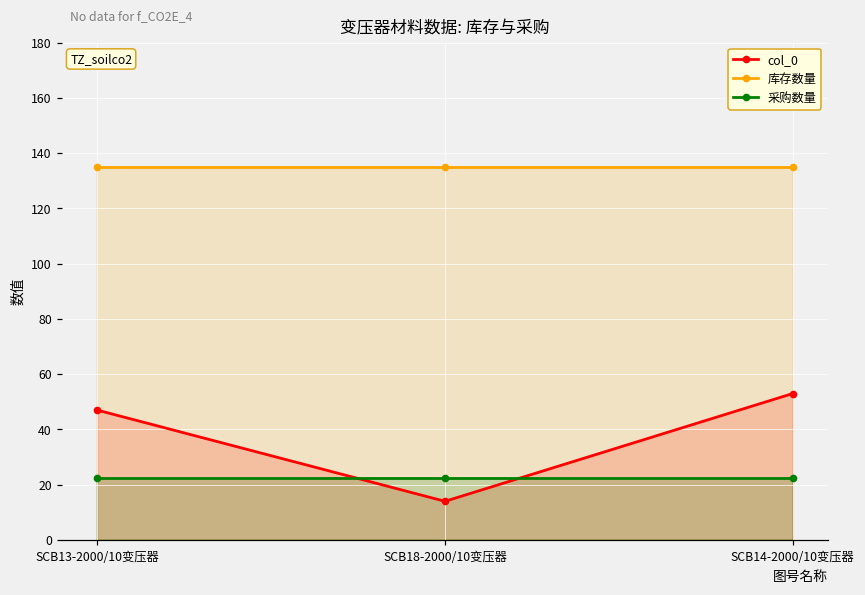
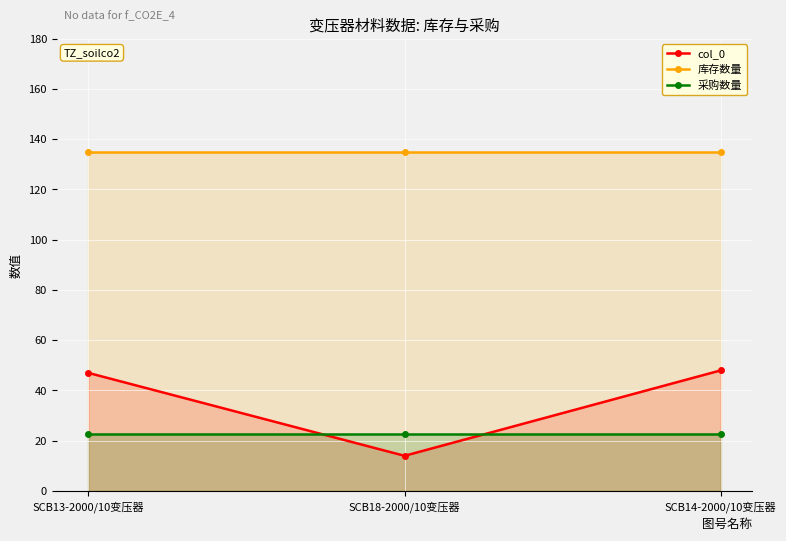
  {
    "col_0": {
      "SCB13-2000/10变压器": 47,
      "SCB18-2000/10变压器": 14,
-     "SCB14-2000/10变压器": 53
+     "SCB14-2000/10变压器": 48
    },
    "库存数量": {
      "SCB13-2000/10变压器": 135,
      "SCB18-2000/10变压器": 135,
      "SCB14-2000/10变压器": 135
    },
    "采购数量": {
      "SCB13-2000/10变压器": 23,
      "SCB18-2000/10变压器": 23,
      "SCB14-2000/10变压器": 23
    }
  }
